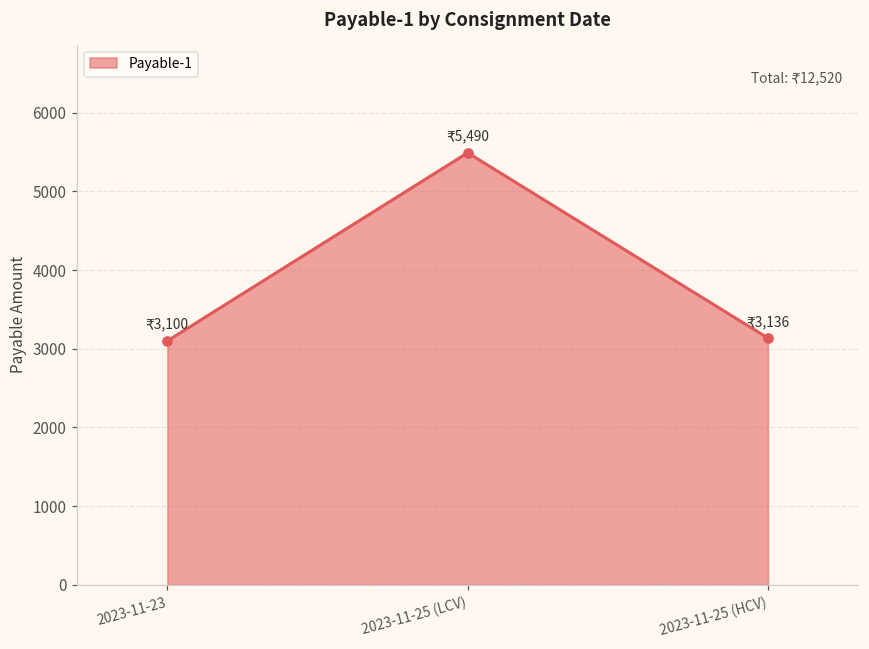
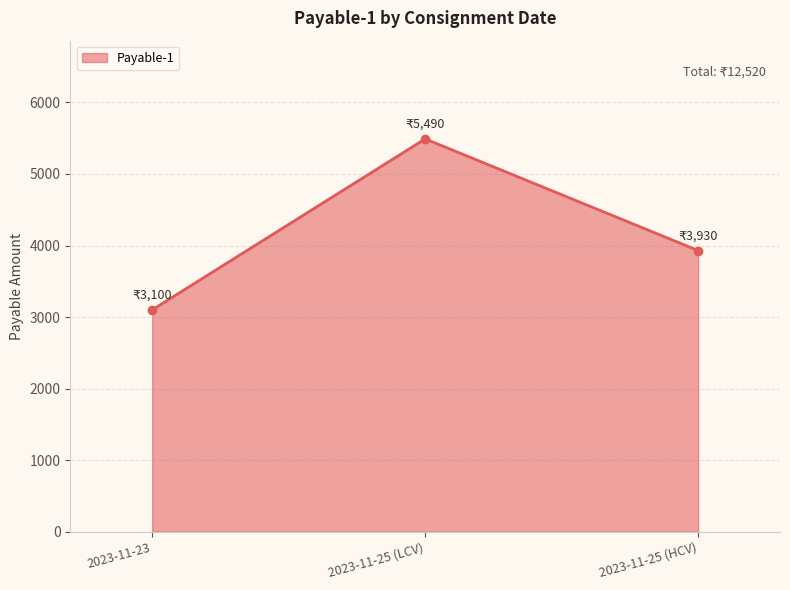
  {
    "2023-11-23": "3,100",
    "2023-11-25 (LCV)": "5,490",
-   "2023-11-25 (HCV)": "3,136"
+   "2023-11-25 (HCV)": "3,930"
  }
